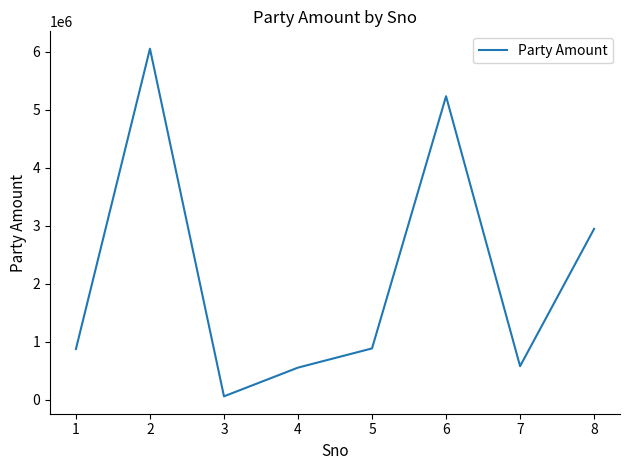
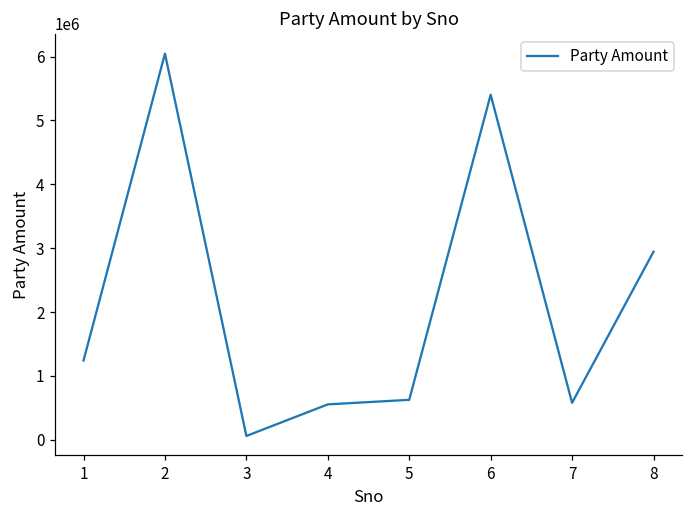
  {
-   "1": 900000,
+   "1": 1200000,
    "2": 6000000,
    "3": 100000,
    "4": 600000,
-   "5": 900000,
-   "6": 5200000,
+   "5": 600000,
+   "6": 5400000,
    "7": 600000,
    "8": 2900000
  }
